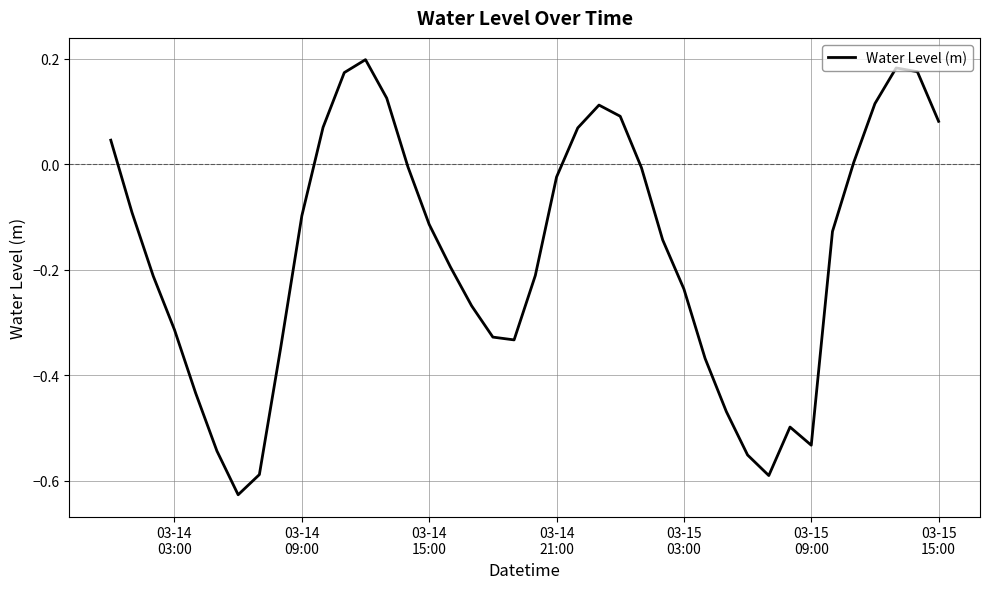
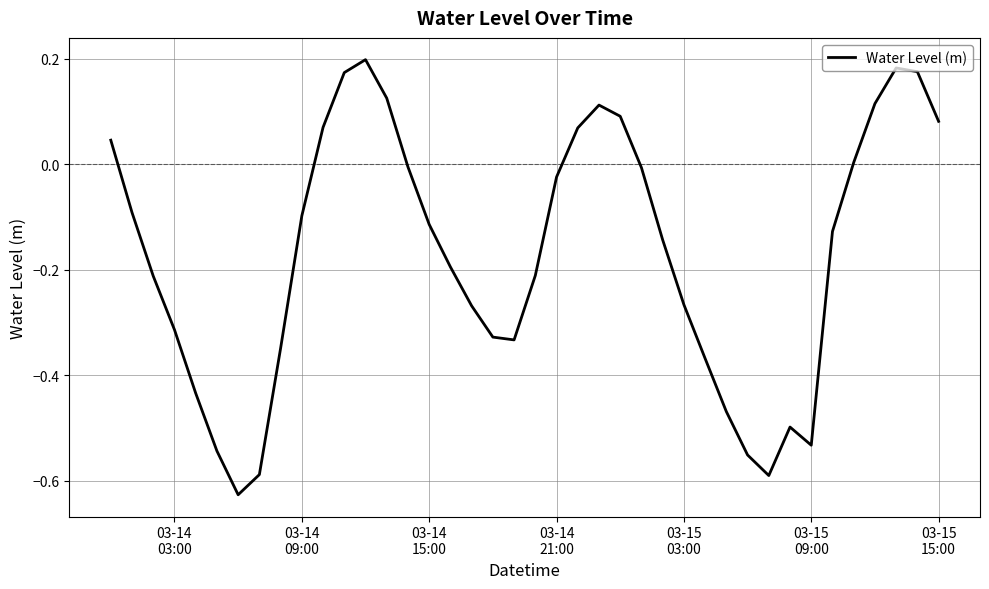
  {
    "03-14 03:00": -0.31,
    "03-14 09:00": -0.10,
    "03-14 15:00": -0.11,
    "03-14 21:00": -0.02,
-   "03-15 03:00": -0.24,
+   "03-15 03:00": -0.27,
    "03-15 09:00": -0.53,
    "03-15 15:00": 0.08
  }
